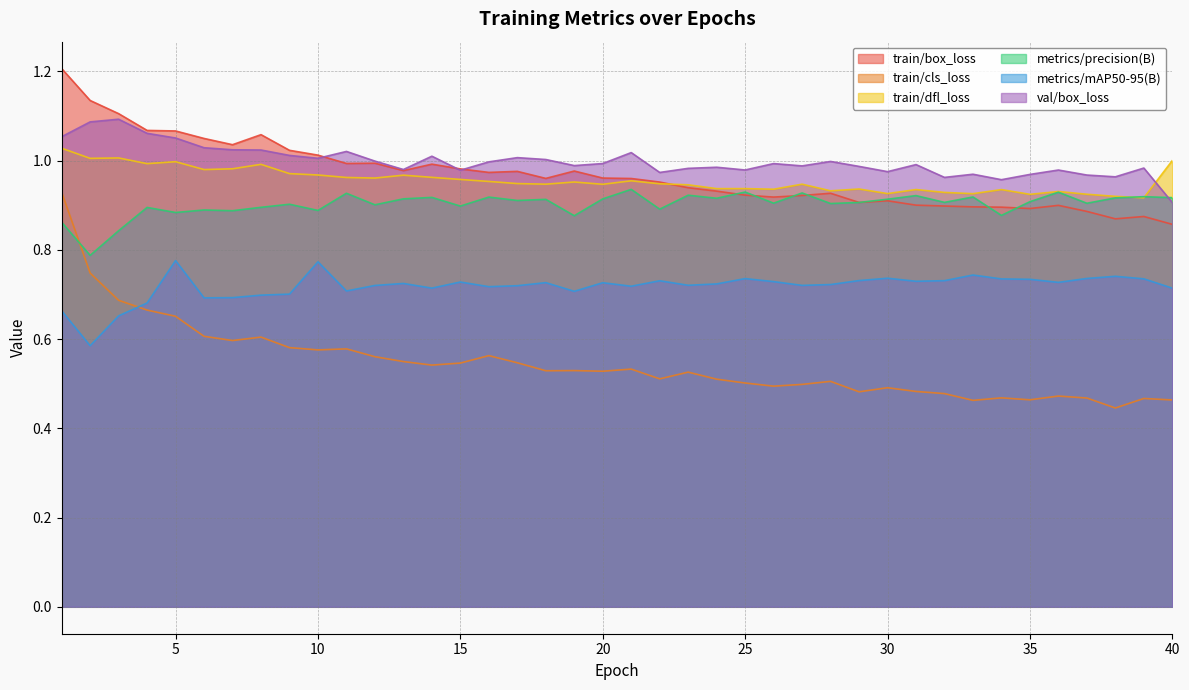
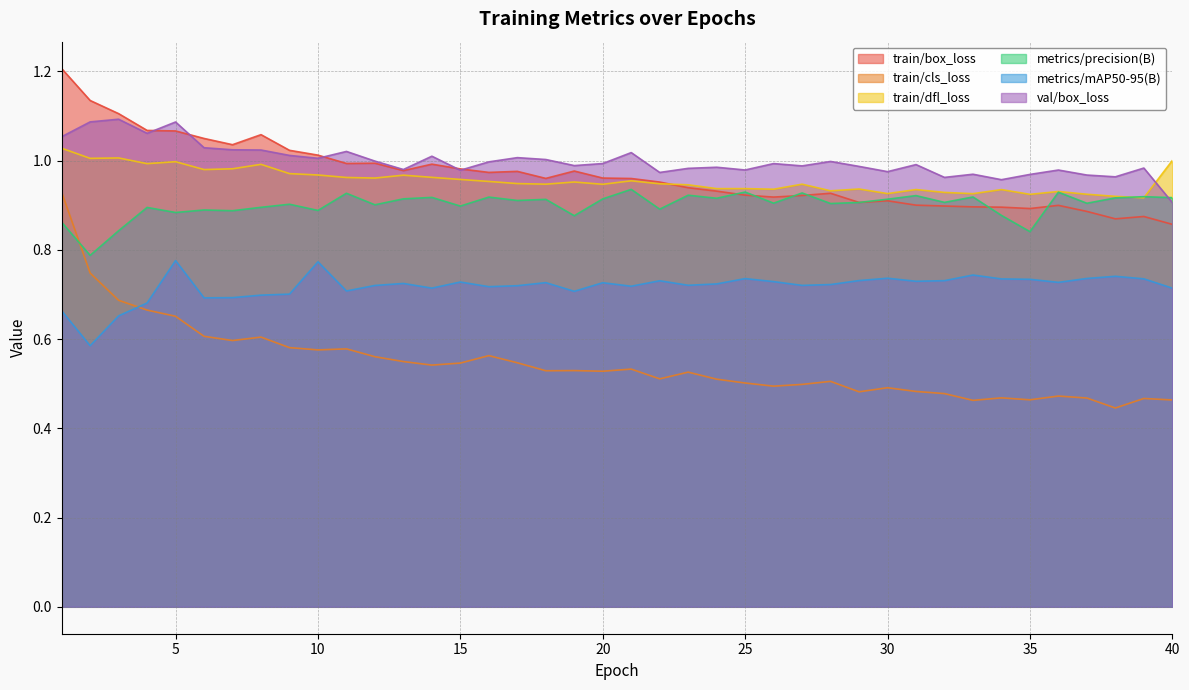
  {
    "train/dfl_loss": {
      "5": 1.00,
      "10": 0.97,
      "15": 0.96,
      "20": 0.95,
      "25": 0.94,
      "30": 0.93,
      "35": 0.92,
      "40": 1.00
    },
    "metrics/precision(B)": {
      "5": 0.88,
      "10": 0.89,
      "15": 0.90,
      "20": 0.91,
      "25": 0.93,
-     "35": 0.91,
+     "35": 0.84,
      "40": 0.92
    },
    "metrics/mAP50-95(B)": {
      "5": 0.78,
      "10": 0.77,
      "15": 0.73,
      "20": 0.73,
      "25": 0.74,
      "30": 0.74,
      "35": 0.73,
      "40": 0.71
    },
    "val/box_loss": {
-     "5": 1.05,
+     "5": 1.09,
      "10": 1.01,
      "20": 0.99,
      "25": 0.98,
      "30": 0.98,
      "35": 0.97,
      "40": 0.91
    }
  }
